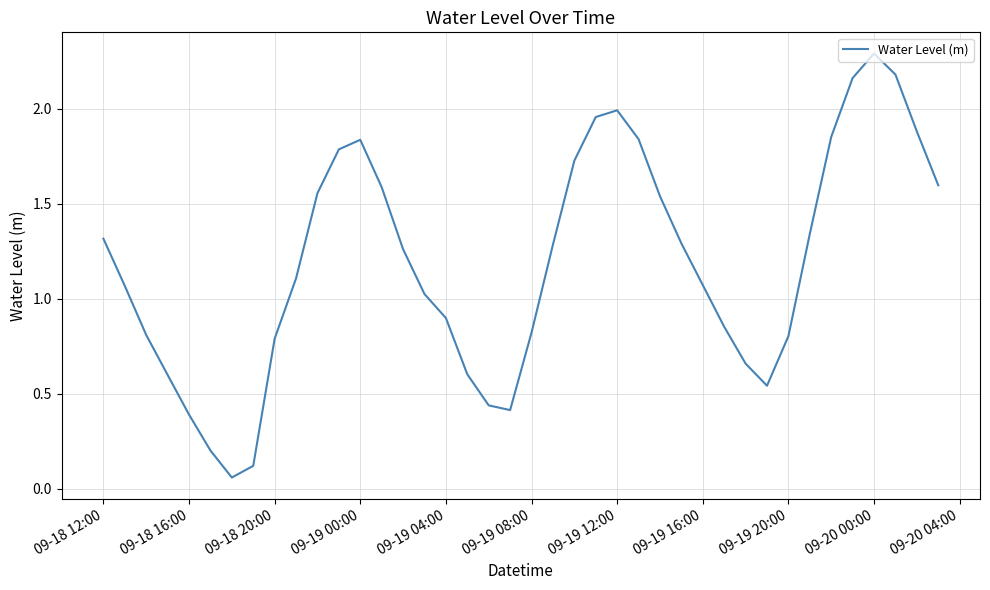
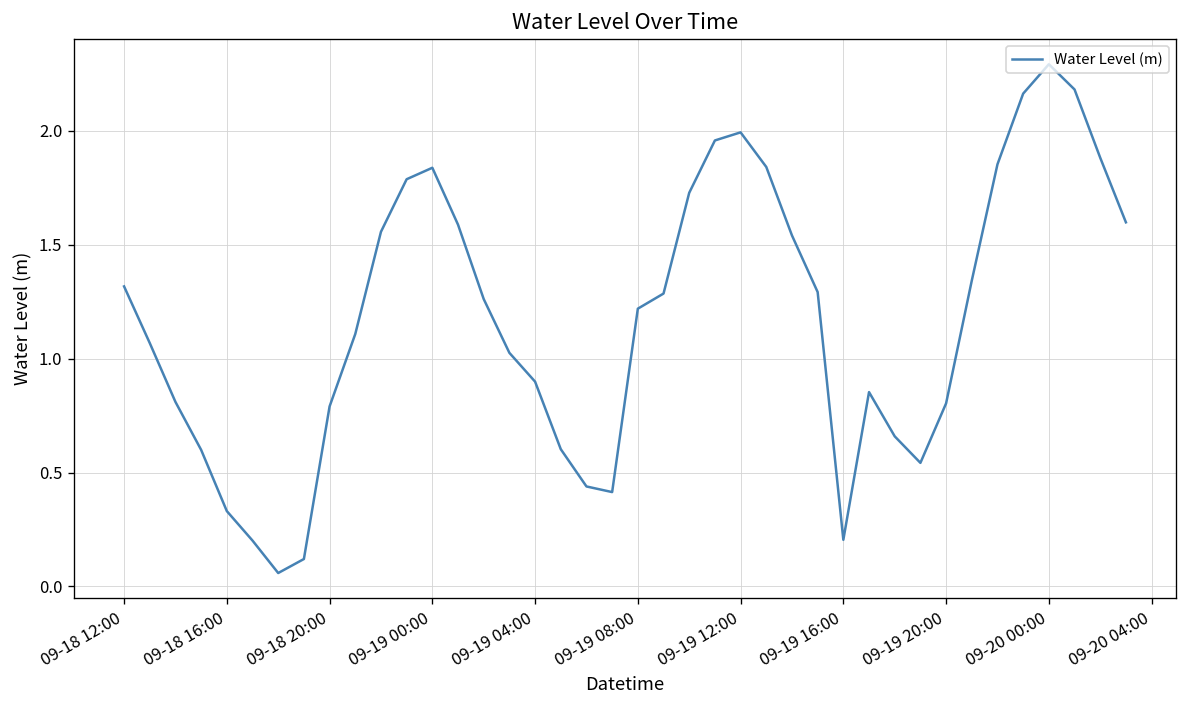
  {
    "09-18 12:00": 1.32,
-   "09-18 16:00": 0.39,
+   "09-18 16:00": 0.33,
    "09-18 20:00": 0.79,
    "09-19 00:00": 1.84,
    "09-19 04:00": 0.90,
-   "09-19 08:00": 0.82,
+   "09-19 08:00": 1.22,
    "09-19 12:00": 1.99,
-   "09-19 16:00": 1.07,
+   "09-19 16:00": 0.20,
    "09-19 20:00": 0.80
  }
